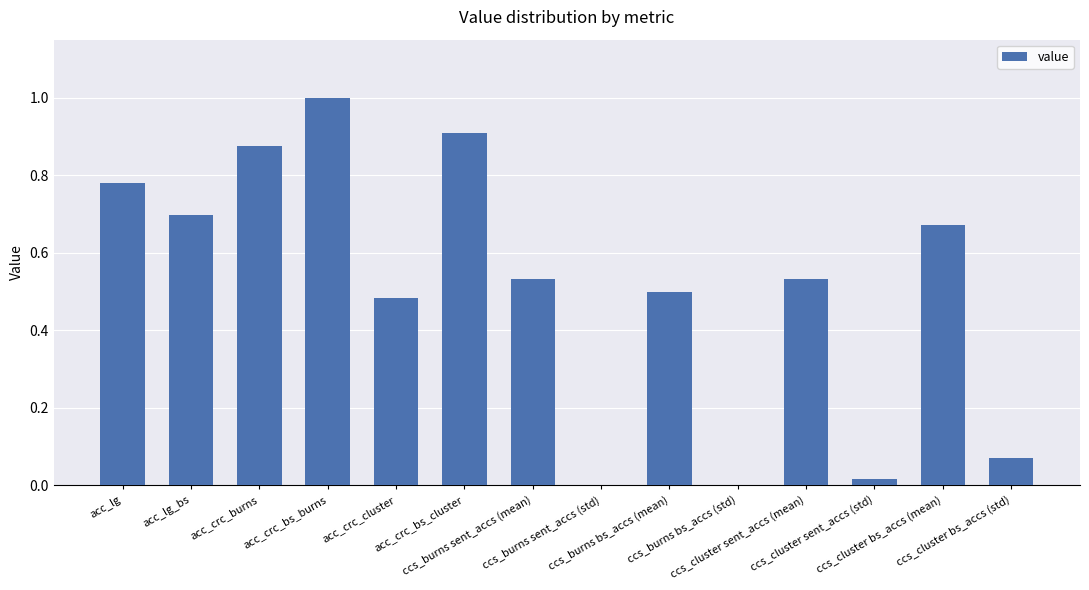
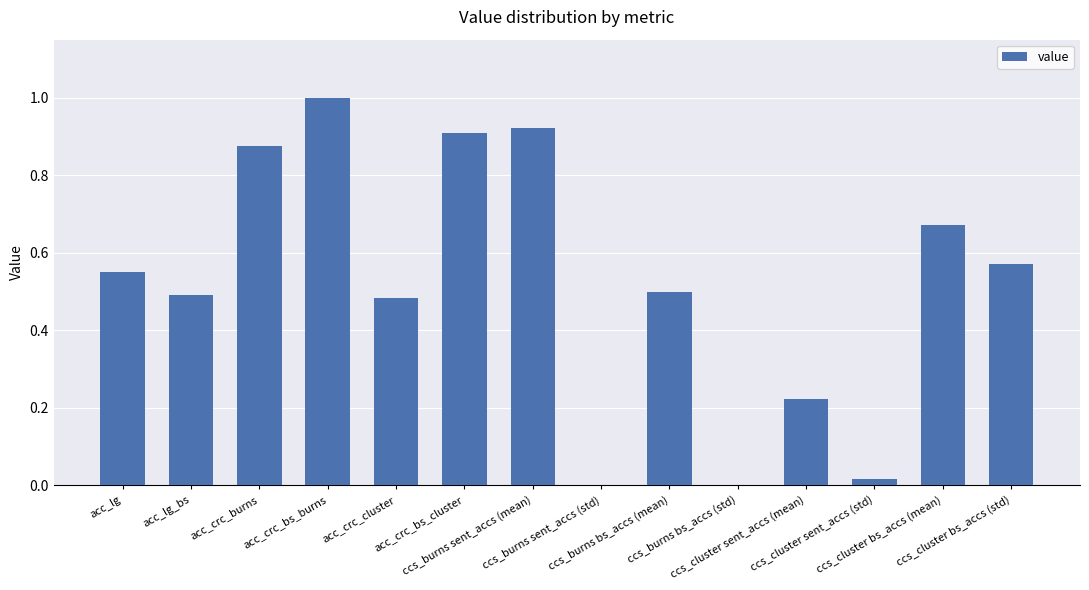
  {
-   "acc_lg": 0.78,
-   "acc_lg_bs": 0.70,
+   "acc_lg": 0.55,
+   "acc_lg_bs": 0.49,
    "acc_crc_burns": 0.88,
    "acc_crc_bs_burns": 1.00,
    "acc_crc_cluster": 0.48,
    "acc_crc_bs_cluster": 0.91,
-   "ccs_burns sent_accs (mean)": 0.53,
+   "ccs_burns sent_accs (mean)": 0.92,
    "ccs_burns sent_accs (std)": 0.00,
    "ccs_burns bs_accs (mean)": 0.50,
    "ccs_burns bs_accs (std)": 0.00,
-   "ccs_cluster sent_accs (mean)": 0.53,
+   "ccs_cluster sent_accs (mean)": 0.22,
    "ccs_cluster sent_accs (std)": 0.02,
    "ccs_cluster bs_accs (mean)": 0.67,
-   "ccs_cluster bs_accs (std)": 0.07
+   "ccs_cluster bs_accs (std)": 0.57
  }
